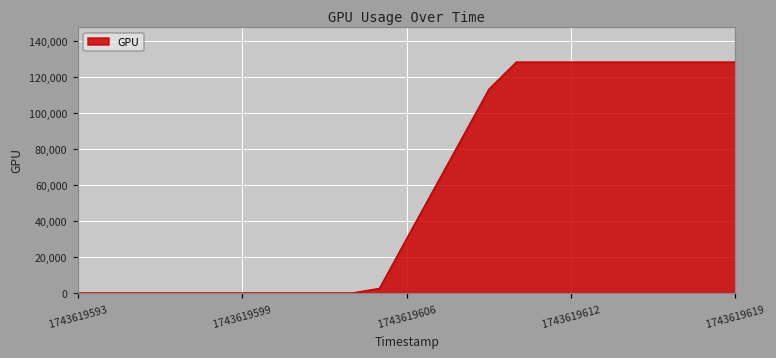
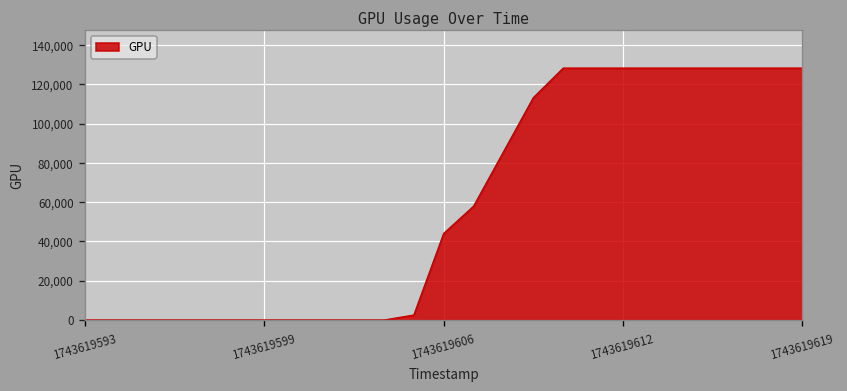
  {
    "1743619593": "0",
    "1743619599": "0",
-   "1743619606": "30,000",
+   "1743619606": "44,000",
    "1743619612": "128,000",
    "1743619619": "128,000"
  }
